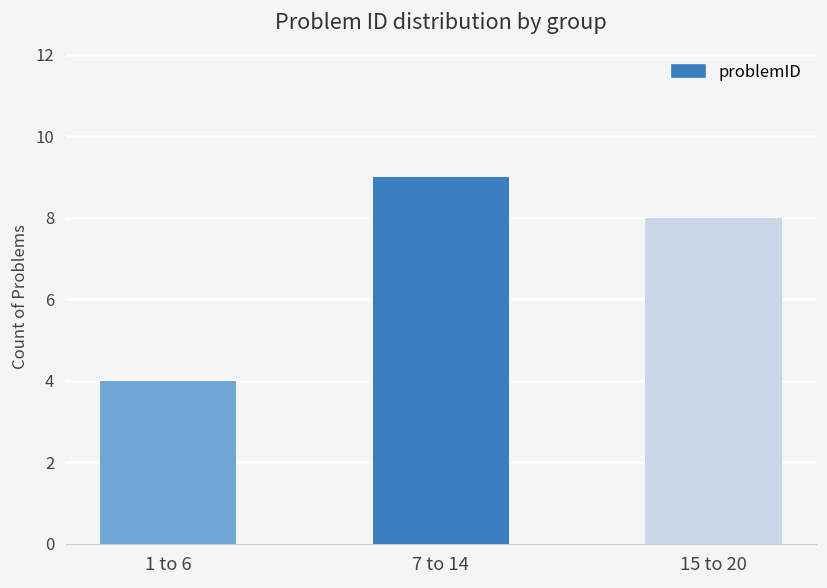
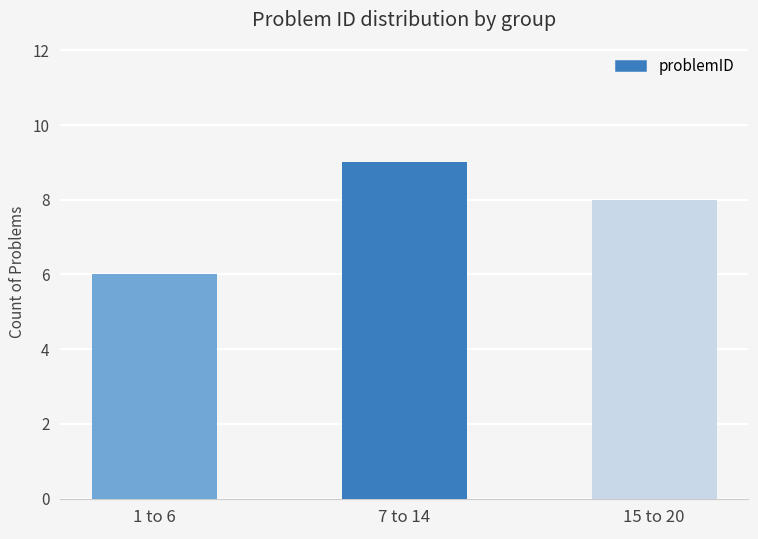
  {
-   "1 to 6": 4,
+   "1 to 6": 6,
    "7 to 14": 9,
    "15 to 20": 8
  }
